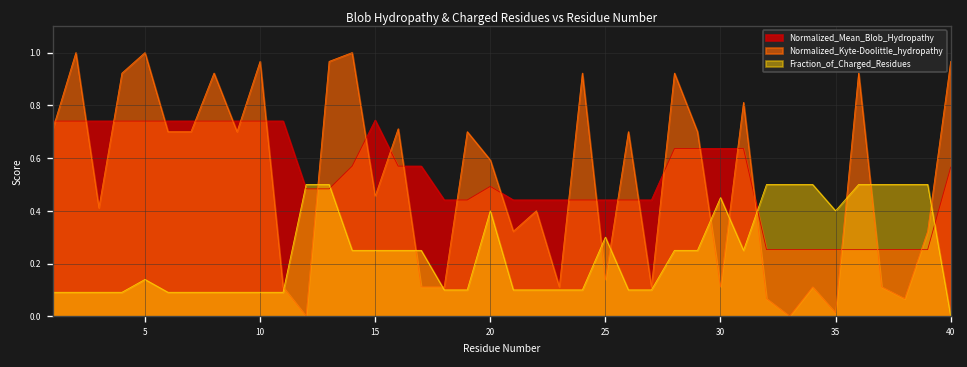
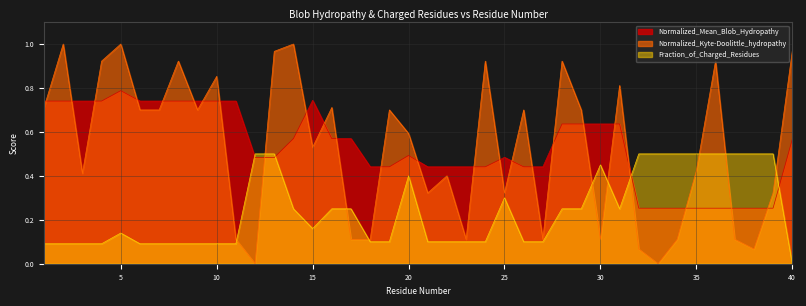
  {
    "Normalized_Mean_Blob_Hydropathy": {
-     "5": 0.74,
+     "5": 0.79,
      "10": 0.74,
      "15": 0.74,
      "20": 0.49,
-     "25": 0.44,
+     "25": 0.48,
      "30": 0.64,
      "35": 0.25,
      "40": 0.57
    },
    "Normalized_Kyte-Doolittle_hydropathy": {
      "5": 1.00,
-     "10": 0.97,
-     "15": 0.46,
+     "10": 0.85,
+     "15": 0.53,
      "20": 0.59,
-     "25": 0.14,
+     "25": 0.32,
      "30": 0.11,
-     "35": 0.01,
+     "35": 0.42,
      "40": 0.97
    },
    "Fraction_of_Charged_Residues": {
      "5": 0.14,
      "10": 0.09,
-     "15": 0.25,
+     "15": 0.16,
      "20": 0.40,
      "25": 0.30,
      "30": 0.45,
-     "35": 0.4,
+     "35": 0.5,
      "40": 0.00
    }
  }
